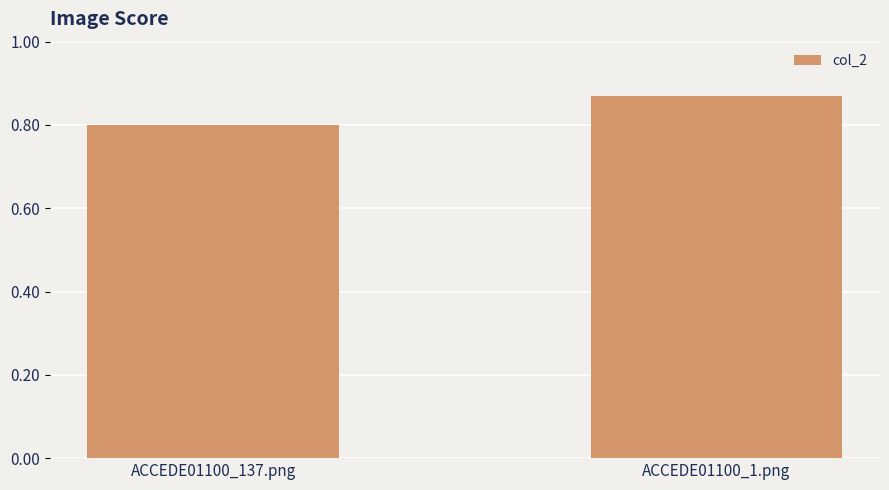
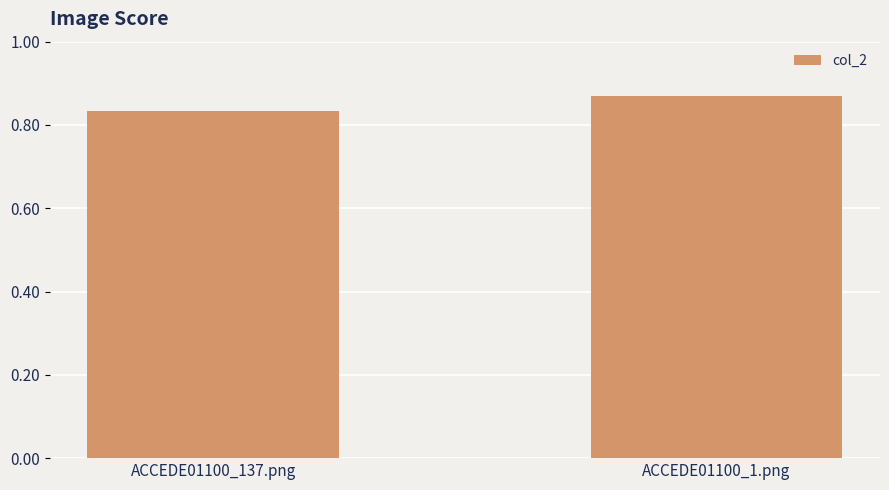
  {
-   "ACCEDE01100_137.png": 0.80,
+   "ACCEDE01100_137.png": 0.83,
    "ACCEDE01100_1.png": 0.87
  }
